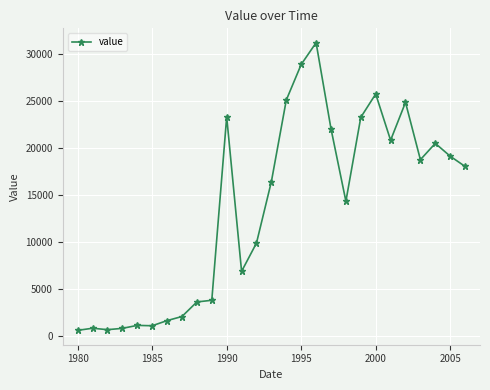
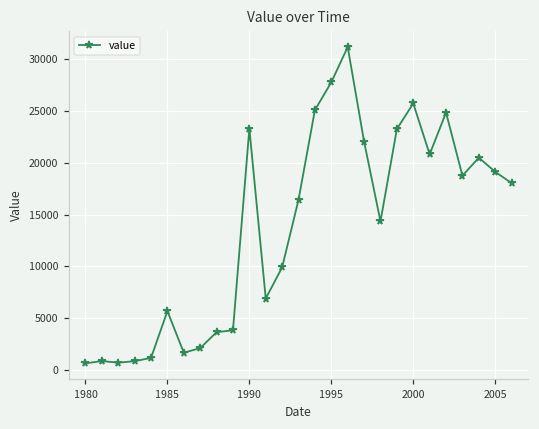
  {
    "1980": 1000,
-   "1985": 1000,
+   "1985": 6000,
    "1990": 23000,
-   "1995": 29000,
+   "1995": 28000,
    "2000": 26000,
    "2005": 19000
  }
